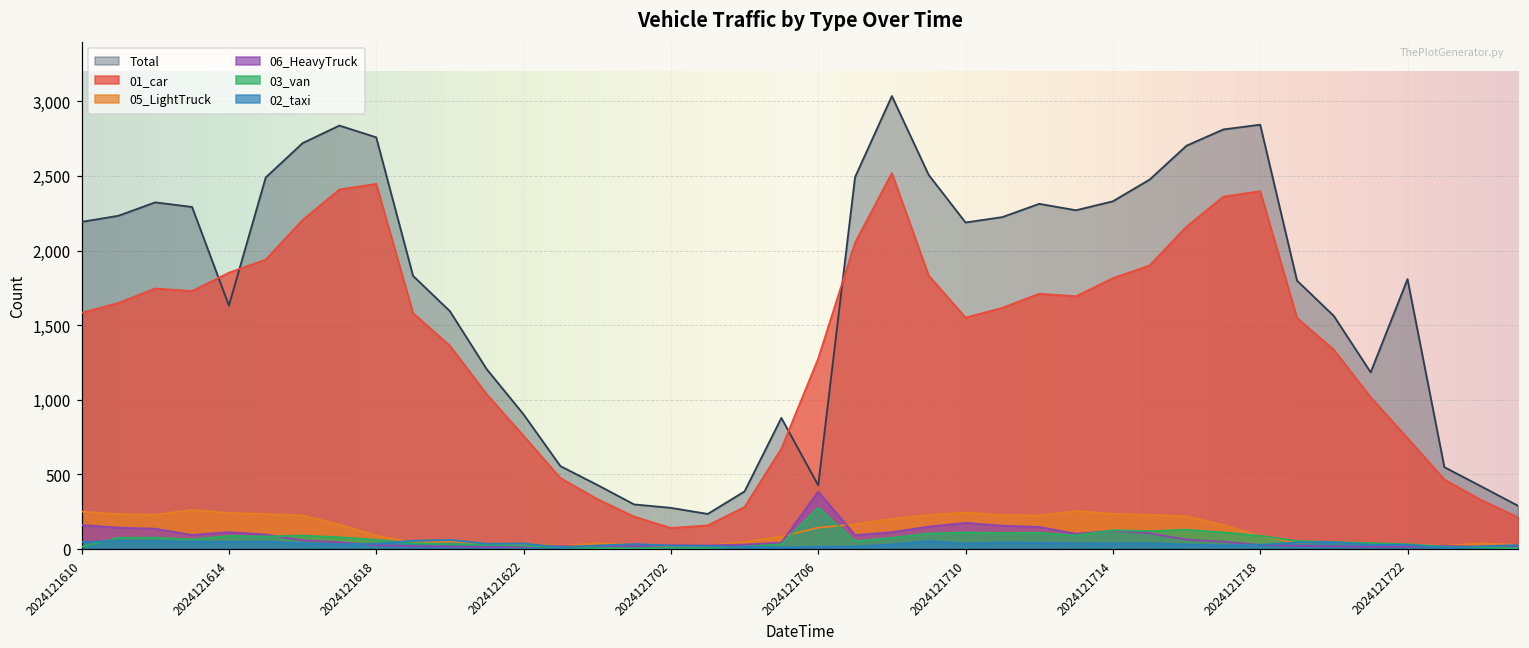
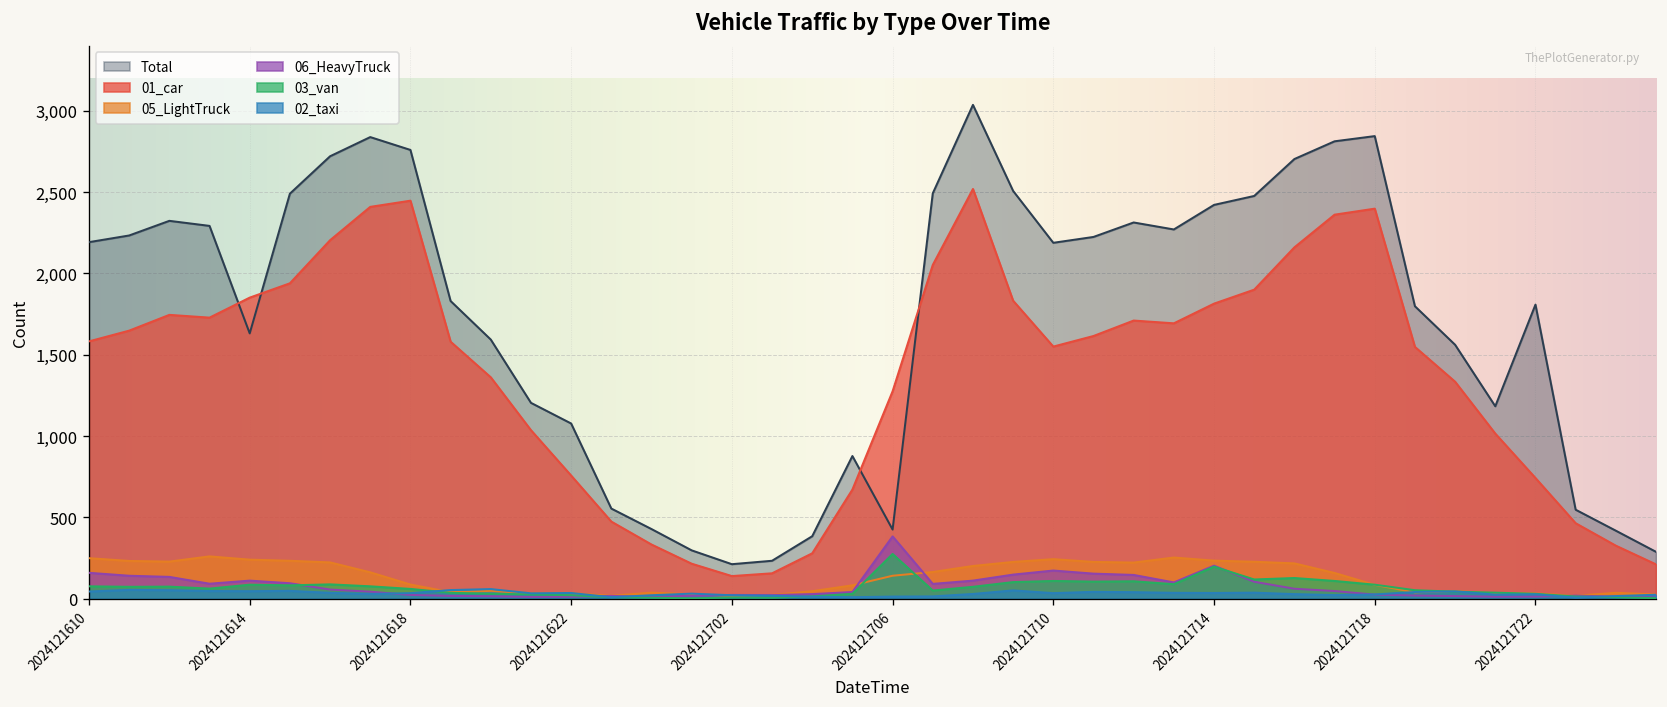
  {
    "Total": {
      "2024121610": "2,190",
      "2024121614": "1,630",
      "2024121618": "2,760",
-     "2024121622": "900",
-     "2024121702": "270",
+     "2024121622": "1,080",
+     "2024121702": "210",
      "2024121706": "430",
      "2024121710": "2,190",
-     "2024121714": "2,330",
+     "2024121714": "2,420",
      "2024121718": "2,840",
      "2024121722": "1,810"
    },
    "06_HeavyTruck": {
      "2024121610": "160",
      "2024121614": "110",
      "2024121706": "380",
      "2024121710": "170",
-     "2024121714": "120"
+     "2024121714": "200"
    },
    "03_van": {
-     "2024121610": "10",
+     "2024121610": "80",
      "2024121614": "90",
      "2024121618": "60",
      "2024121706": "280",
      "2024121710": "110",
-     "2024121714": "120"
+     "2024121714": "200"
    },
    "02_taxi": {
      "2024121610": "40",
      "2024121614": "50",
      "2024121706": "10",
      "2024121710": "30",
      "2024121714": "40"
    }
  }
